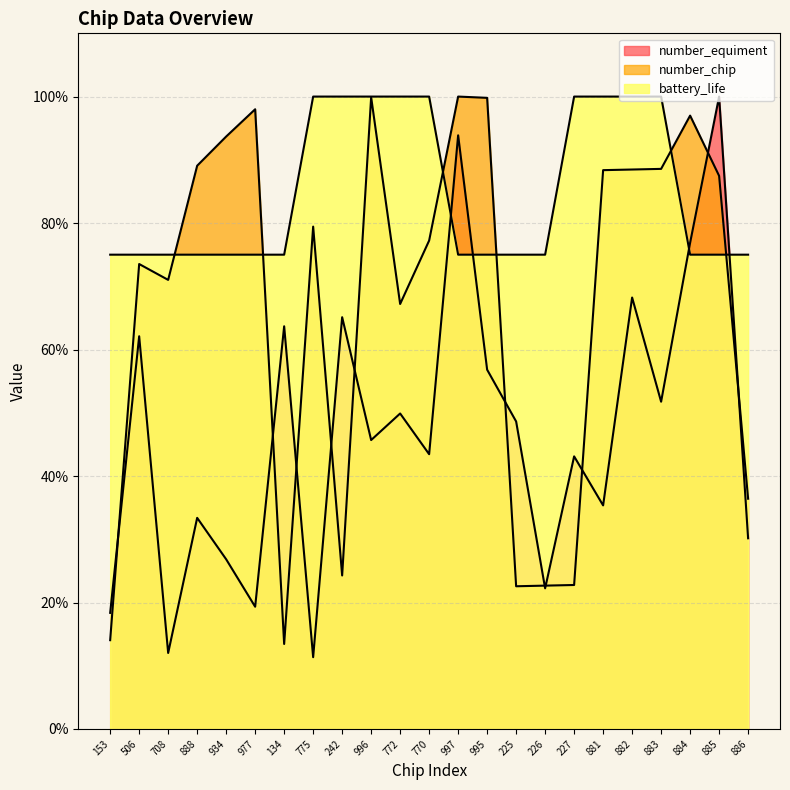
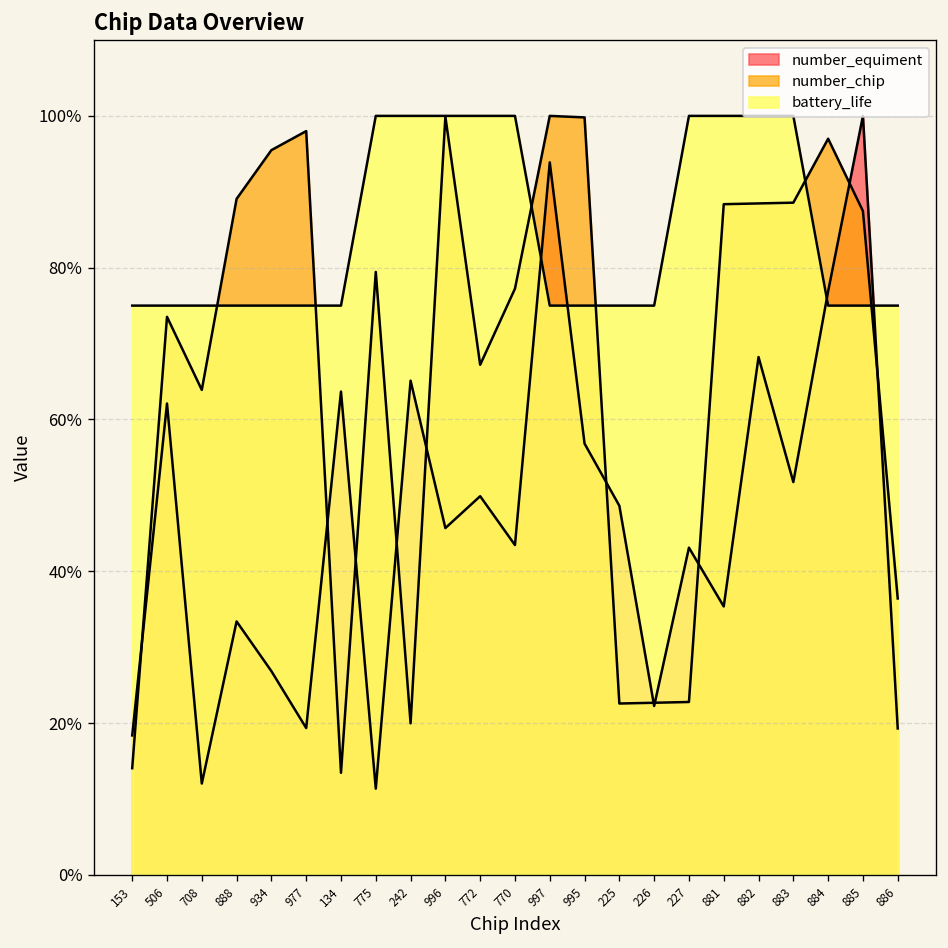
  {
    "number_equiment": {
      "153": "18%",
      "506": "62%",
      "708": "12%",
      "888": "33%",
      "934": "27%",
      "977": "19%",
      "134": "64%",
      "775": "11%",
      "242": "65%",
      "996": "46%",
      "772": "50%",
      "770": "43%",
      "997": "94%",
      "995": "57%",
      "225": "49%",
      "226": "22%",
      "227": "43%",
      "881": "35%",
      "882": "68%",
      "883": "52%",
      "884": "77%",
-     "886": "30%"
+     "886": "19%"
    },
    "number_chip": {
      "153": "14%",
      "506": "74%",
-     "708": "71%",
+     "708": "64%",
      "888": "89%",
-     "934": "94%",
+     "934": "95%",
      "977": "98%",
      "134": "13%",
      "775": "79%",
-     "242": "24%",
+     "242": "20%",
      "772": "67%",
      "770": "77%",
      "997": "100%",
      "995": "100%",
      "225": "23%",
      "226": "23%",
      "227": "23%",
      "881": "88%",
      "882": "88%",
      "883": "89%",
      "884": "97%",
      "885": "87%",
      "886": "36%"
    },
    "battery_life": {
      "153": "75%",
      "506": "75%",
      "708": "75%",
      "888": "75%",
      "934": "75%",
      "977": "75%",
      "134": "75%",
      "775": "100%",
      "242": "100%",
      "772": "100%",
      "770": "100%",
      "997": "75%",
      "995": "75%",
      "225": "75%",
      "226": "75%",
      "227": "100%",
      "881": "100%",
      "884": "75%",
      "885": "75%",
      "886": "75%"
    }
  }
